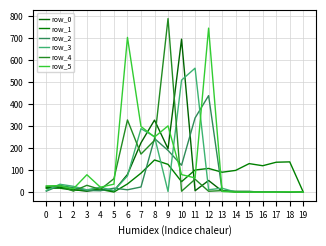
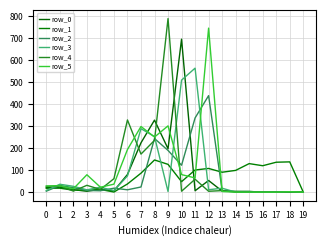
  {
    "row_5": {
      "3": 80,
      "5": 40,
-     "6": 700,
+     "6": 190,
      "9": 300,
      "10": 80,
      "12": 750
    }
  }
